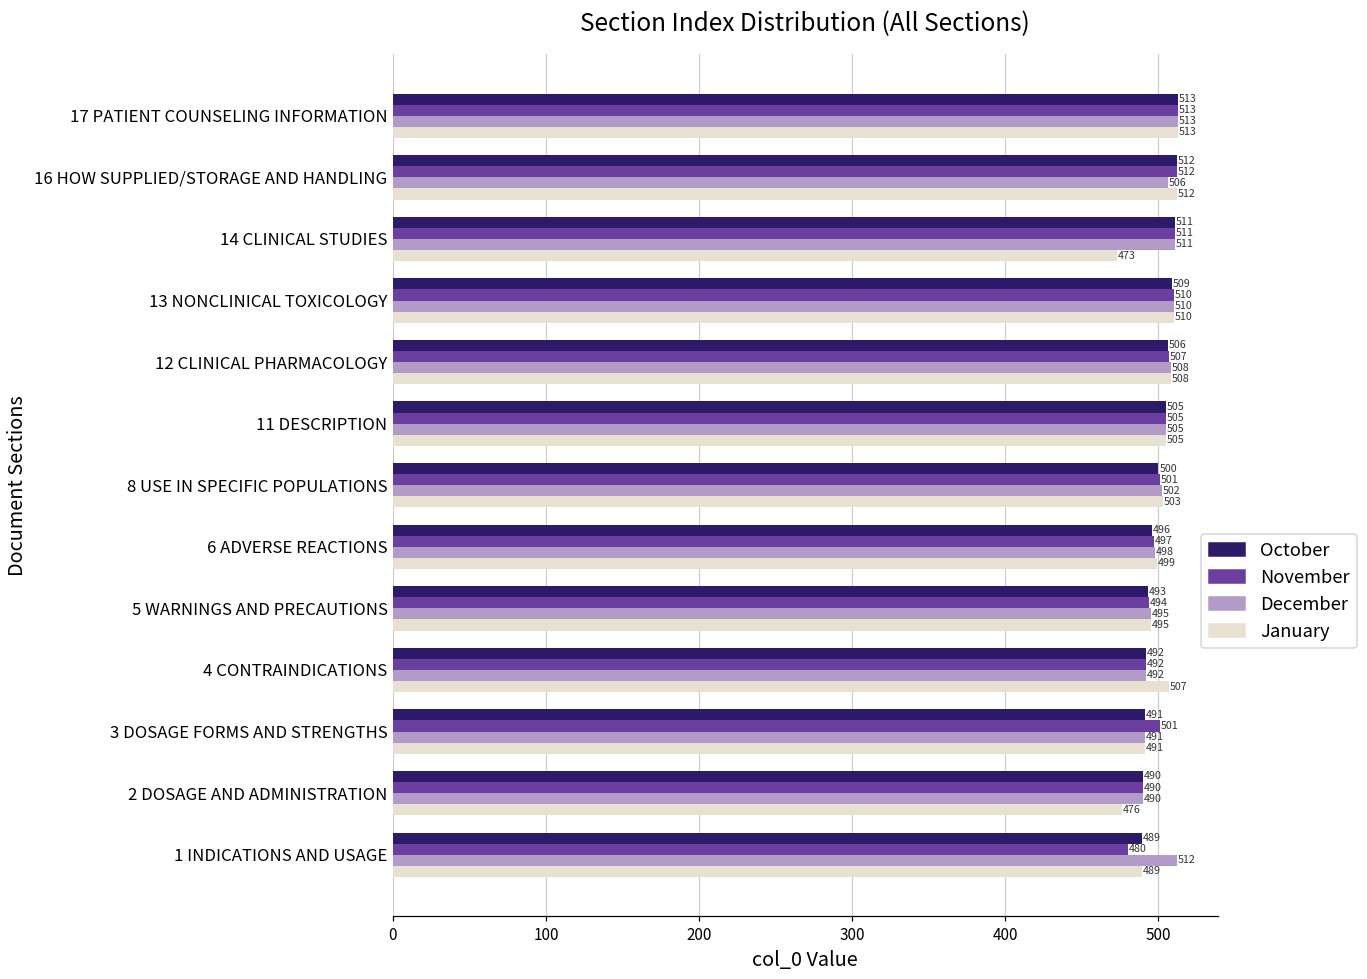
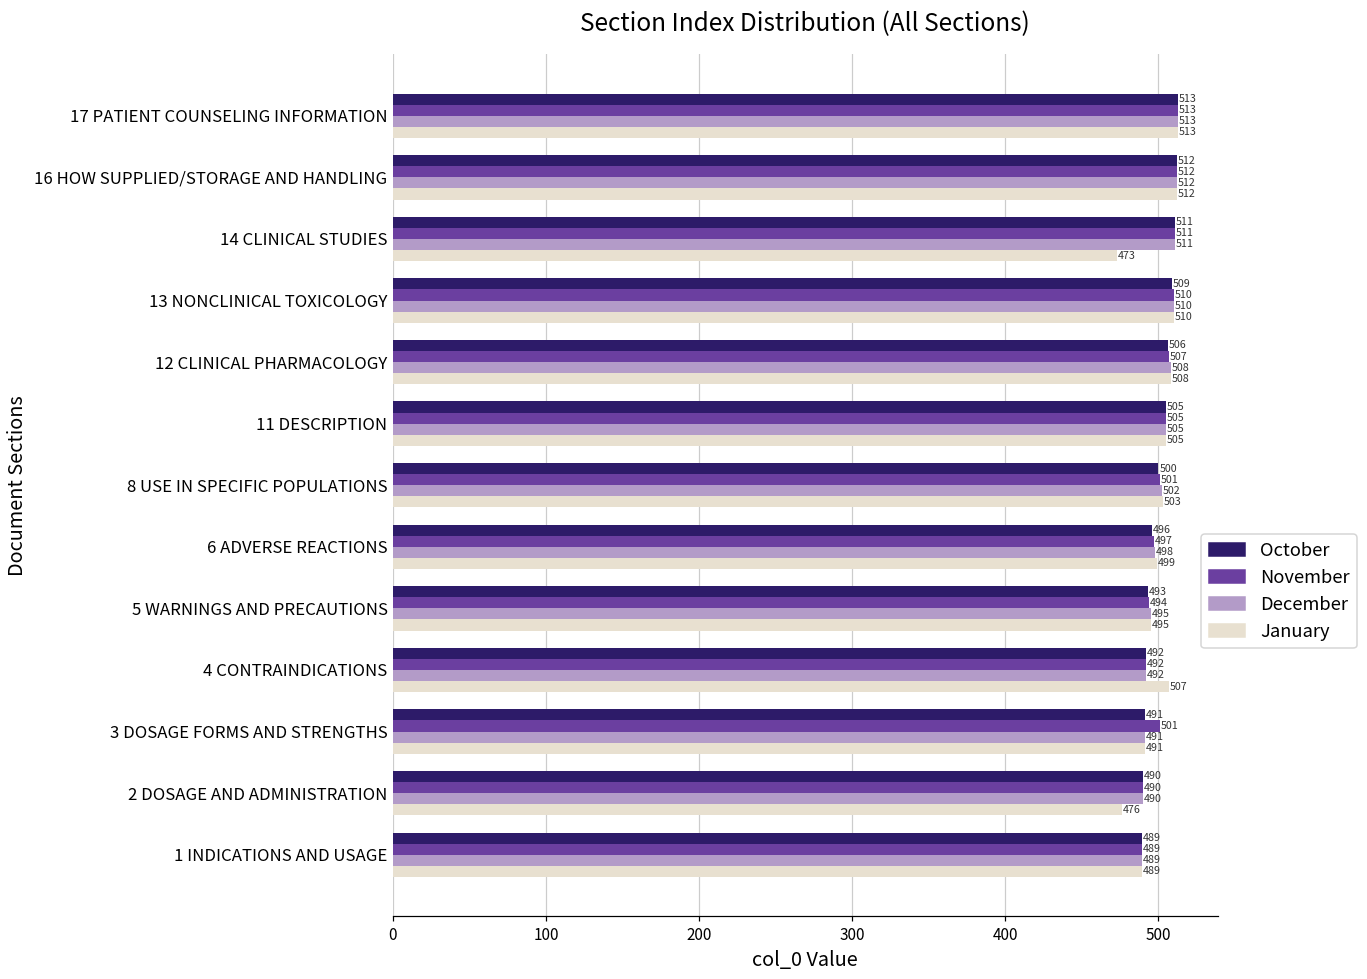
  {
    "October": {
      "17 PATIENT COUNSELING INFORMATION": 513,
      "16 HOW SUPPLIED/STORAGE AND HANDLING": 512,
      "14 CLINICAL STUDIES": 511,
      "13 NONCLINICAL TOXICOLOGY": 509,
      "12 CLINICAL PHARMACOLOGY": 506,
      "11 DESCRIPTION": 505,
      "8 USE IN SPECIFIC POPULATIONS": 500,
      "6 ADVERSE REACTIONS": 496,
      "5 WARNINGS AND PRECAUTIONS": 493,
      "4 CONTRAINDICATIONS": 492,
      "3 DOSAGE FORMS AND STRENGTHS": 491,
      "2 DOSAGE AND ADMINISTRATION": 490,
      "1 INDICATIONS AND USAGE": 489
    },
    "November": {
      "17 PATIENT COUNSELING INFORMATION": 513,
      "16 HOW SUPPLIED/STORAGE AND HANDLING": 512,
      "14 CLINICAL STUDIES": 511,
      "13 NONCLINICAL TOXICOLOGY": 510,
      "12 CLINICAL PHARMACOLOGY": 507,
      "11 DESCRIPTION": 505,
      "8 USE IN SPECIFIC POPULATIONS": 501,
      "6 ADVERSE REACTIONS": 497,
      "5 WARNINGS AND PRECAUTIONS": 494,
      "4 CONTRAINDICATIONS": 492,
      "3 DOSAGE FORMS AND STRENGTHS": 501,
      "2 DOSAGE AND ADMINISTRATION": 490,
-     "1 INDICATIONS AND USAGE": 480
+     "1 INDICATIONS AND USAGE": 489
    },
    "December": {
      "17 PATIENT COUNSELING INFORMATION": 513,
-     "16 HOW SUPPLIED/STORAGE AND HANDLING": 506,
+     "16 HOW SUPPLIED/STORAGE AND HANDLING": 512,
      "14 CLINICAL STUDIES": 511,
      "13 NONCLINICAL TOXICOLOGY": 510,
      "12 CLINICAL PHARMACOLOGY": 508,
      "11 DESCRIPTION": 505,
      "8 USE IN SPECIFIC POPULATIONS": 502,
      "6 ADVERSE REACTIONS": 498,
      "5 WARNINGS AND PRECAUTIONS": 495,
      "4 CONTRAINDICATIONS": 492,
      "3 DOSAGE FORMS AND STRENGTHS": 491,
      "2 DOSAGE AND ADMINISTRATION": 490,
-     "1 INDICATIONS AND USAGE": 512
+     "1 INDICATIONS AND USAGE": 489
    },
    "January": {
      "17 PATIENT COUNSELING INFORMATION": 513,
      "16 HOW SUPPLIED/STORAGE AND HANDLING": 512,
      "14 CLINICAL STUDIES": 473,
      "13 NONCLINICAL TOXICOLOGY": 510,
      "12 CLINICAL PHARMACOLOGY": 508,
      "11 DESCRIPTION": 505,
      "8 USE IN SPECIFIC POPULATIONS": 503,
      "6 ADVERSE REACTIONS": 499,
      "5 WARNINGS AND PRECAUTIONS": 495,
      "4 CONTRAINDICATIONS": 507,
      "3 DOSAGE FORMS AND STRENGTHS": 491,
      "2 DOSAGE AND ADMINISTRATION": 476,
      "1 INDICATIONS AND USAGE": 489
    }
  }
